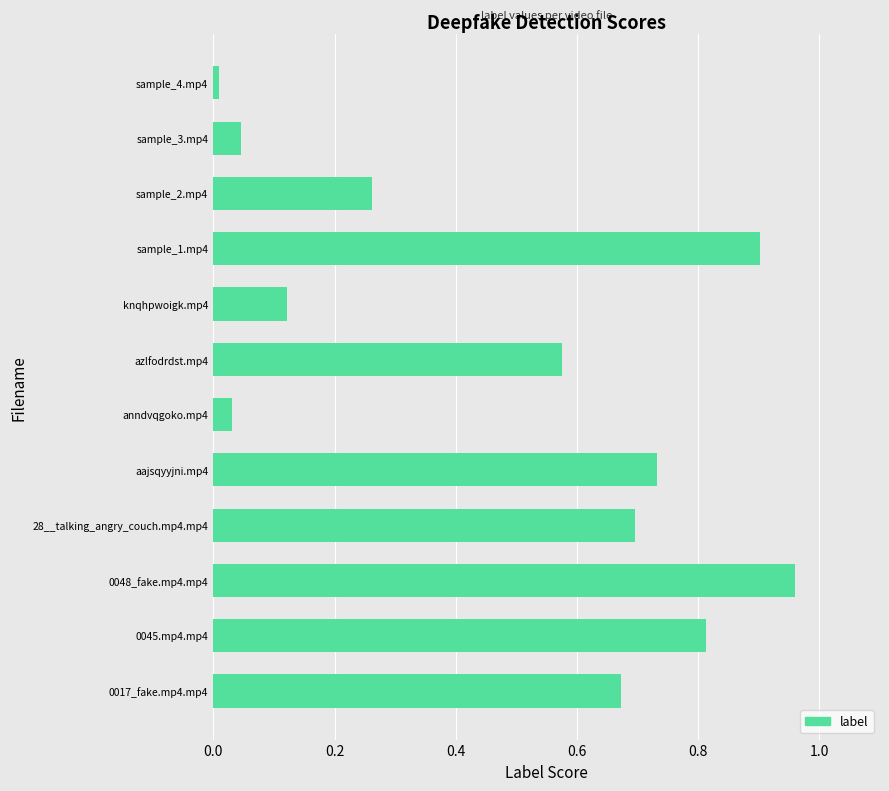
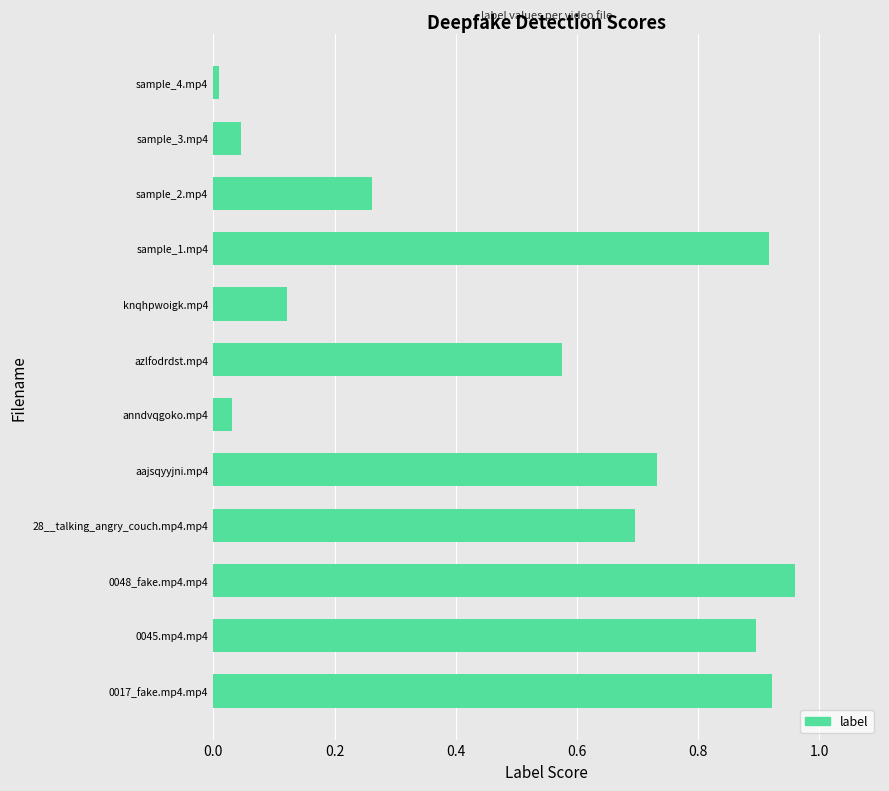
  {
    "sample_4.mp4": 0.01,
    "sample_3.mp4": 0.05,
    "sample_2.mp4": 0.26,
-   "sample_1.mp4": 0.90,
+   "sample_1.mp4": 0.92,
    "knqhpwoigk.mp4": 0.12,
    "azlfodrdst.mp4": 0.58,
    "anndvqgoko.mp4": 0.03,
    "aajsqyyjni.mp4": 0.73,
    "28__talking_angry_couch.mp4.mp4": 0.70,
    "0048_fake.mp4.mp4": 0.96,
-   "0045.mp4.mp4": 0.81,
-   "0017_fake.mp4.mp4": 0.67
+   "0045.mp4.mp4": 0.90,
+   "0017_fake.mp4.mp4": 0.92
  }
